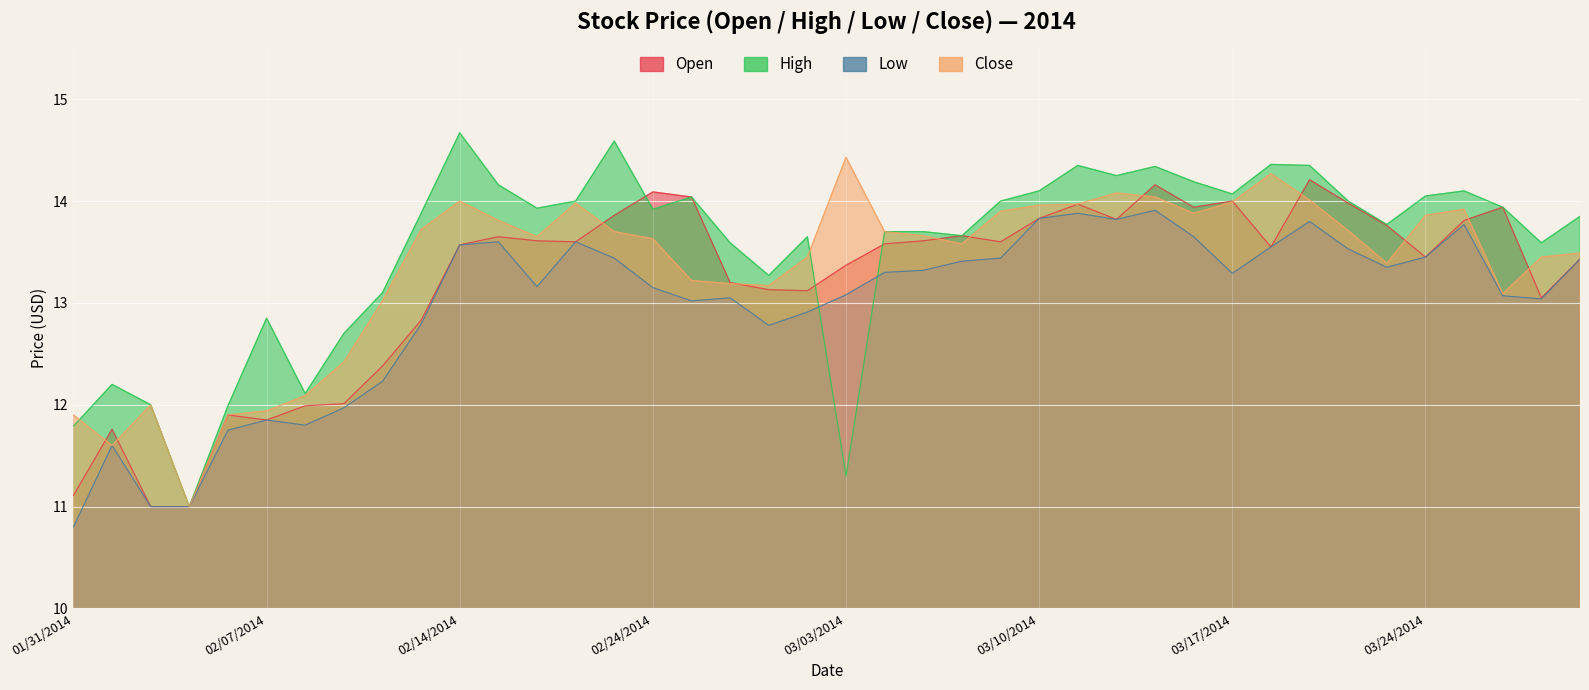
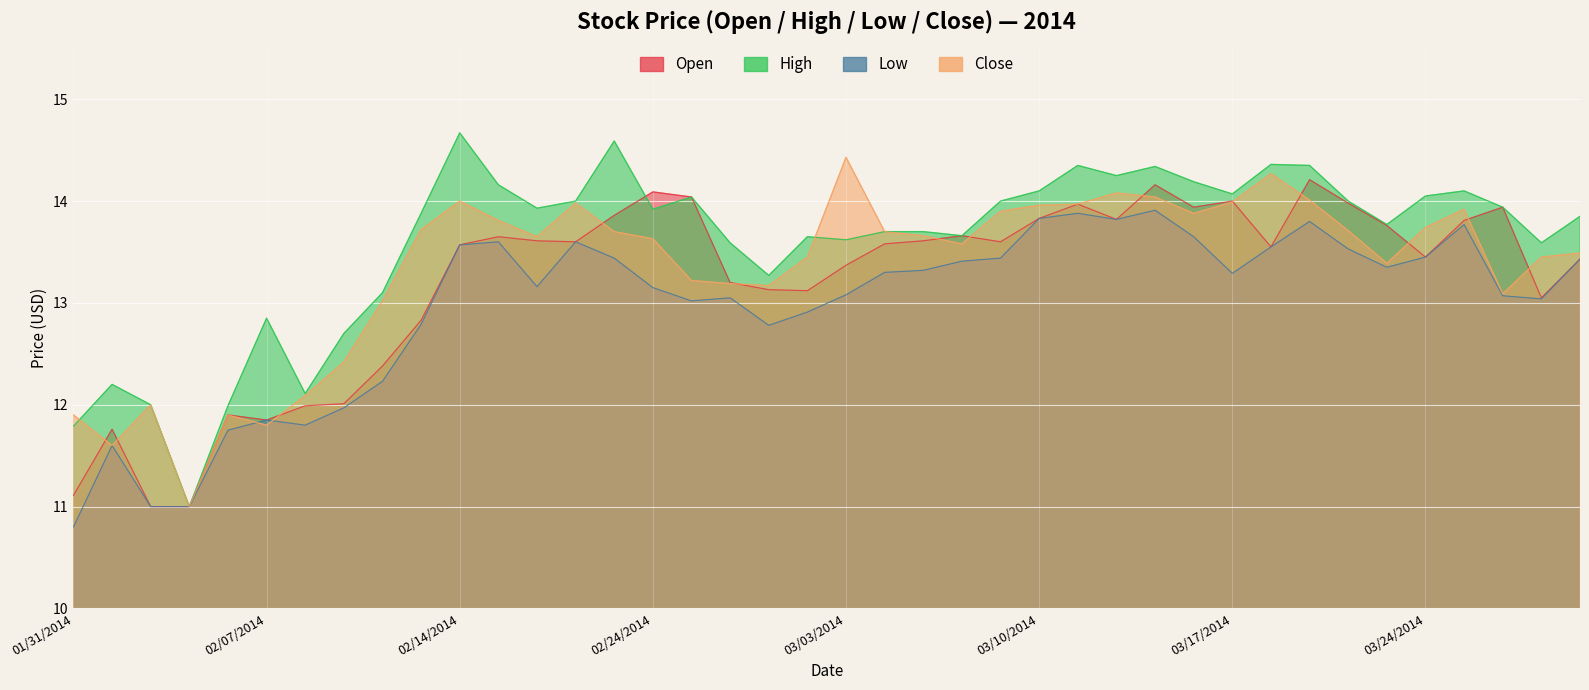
  {
    "Open": {
      "01/31/2014": 11.11,
      "02/24/2014": 14.09,
      "03/03/2014": 13.37
    },
    "High": {
      "01/31/2014": 11.79,
      "02/07/2014": 12.85,
      "02/14/2014": 14.67,
      "02/24/2014": 13.92,
-     "03/03/2014": 11.30,
+     "03/03/2014": 13.62,
      "03/10/2014": 14.10,
      "03/17/2014": 14.07,
      "03/24/2014": 14.05
    },
    "Low": {
      "01/31/2014": 10.80,
      "02/24/2014": 13.15,
      "03/03/2014": 13.08,
      "03/17/2014": 13.29
    },
    "Close": {
      "01/31/2014": 11.90,
-     "02/07/2014": 11.94,
+     "02/07/2014": 11.80,
      "02/14/2014": 14.00,
      "02/24/2014": 13.63,
      "03/03/2014": 14.43,
      "03/10/2014": 13.96,
-     "03/24/2014": 13.86
+     "03/24/2014": 13.74
    }
  }
